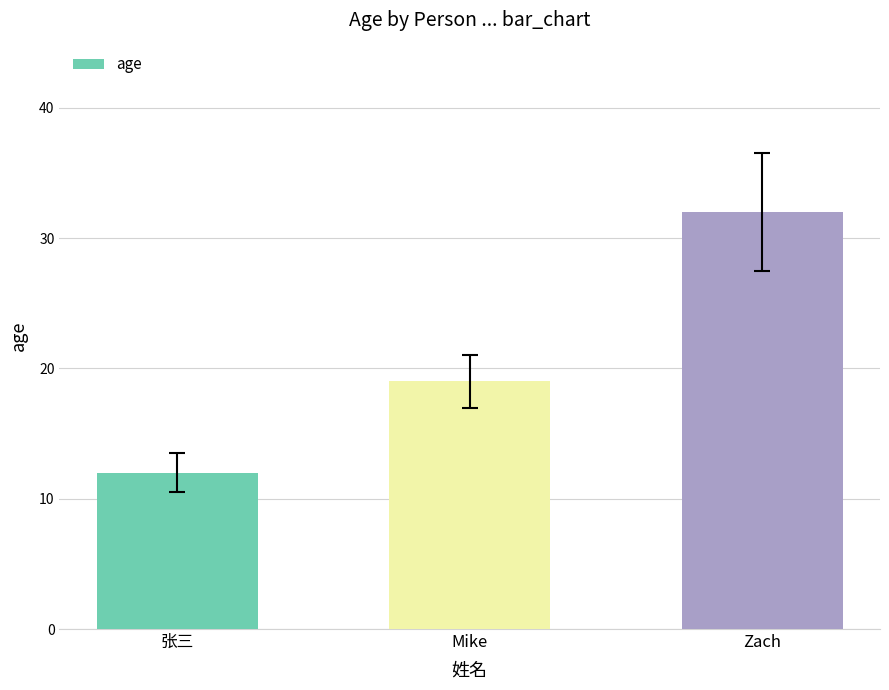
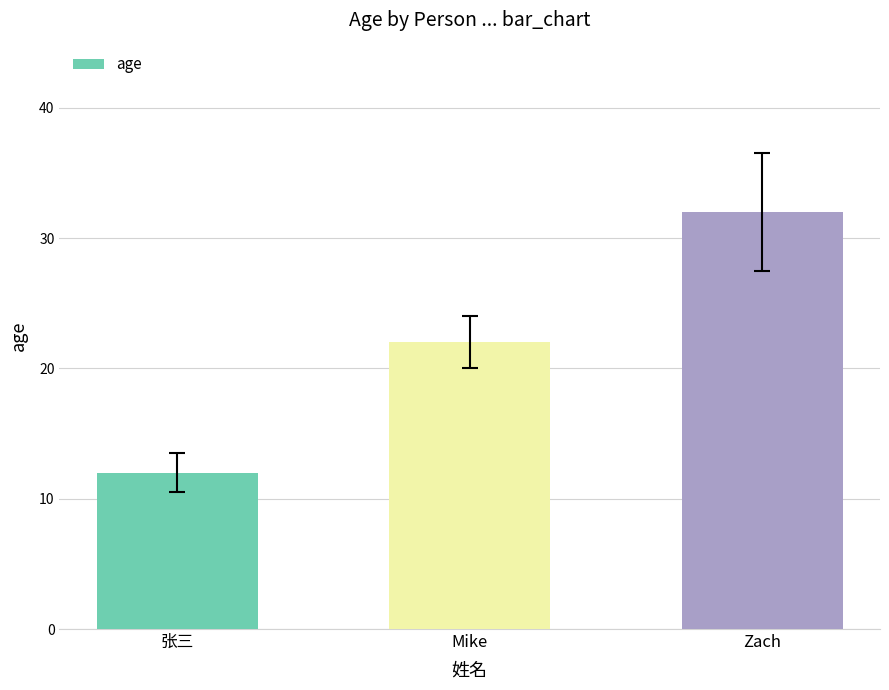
  {
    "age": {
      "张三": 12,
-     "Mike": 19,
+     "Mike": 22,
      "Zach": 32
    }
  }
